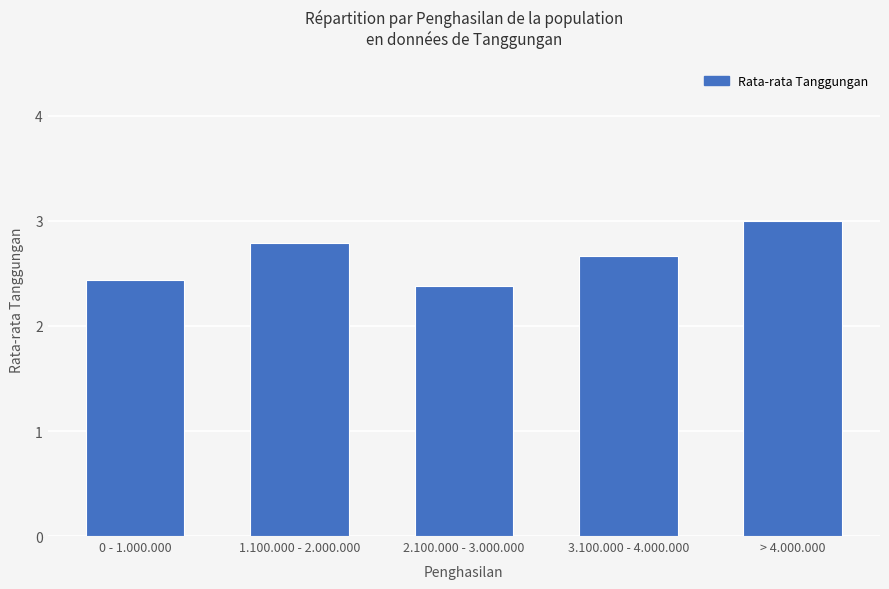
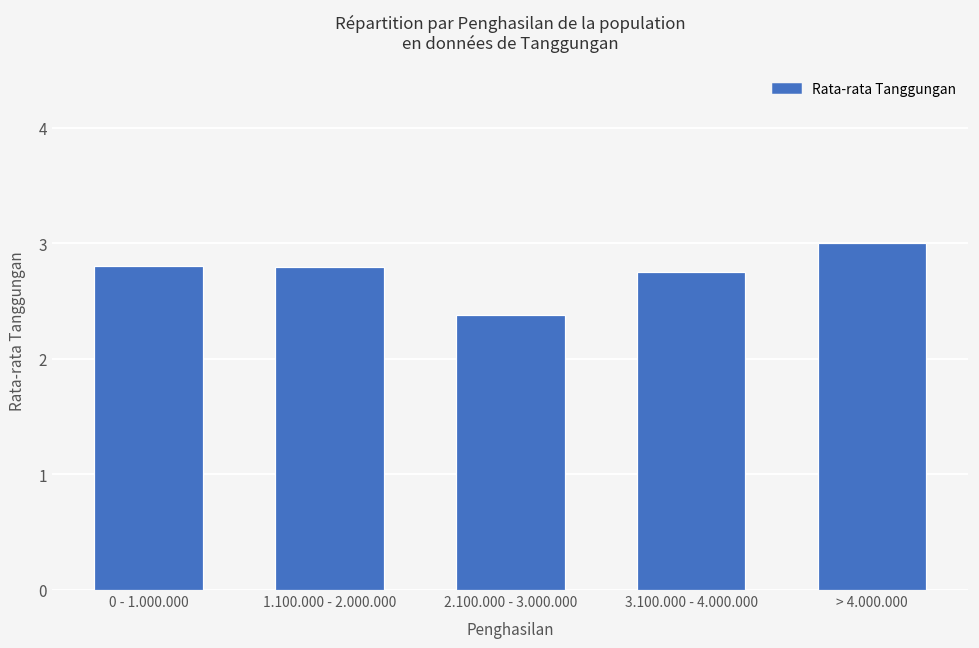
  {
-   "0 - 1.000.000": 2.44,
+   "0 - 1.000.000": 2.80,
    "1.100.000 - 2.000.000": 2.79,
    "2.100.000 - 3.000.000": 2.38,
-   "3.100.000 - 4.000.000": 2.67,
+   "3.100.000 - 4.000.000": 2.75,
    "> 4.000.000": 3.00
  }
